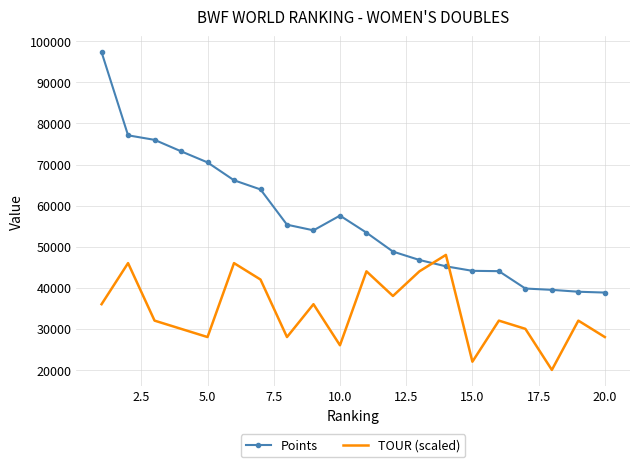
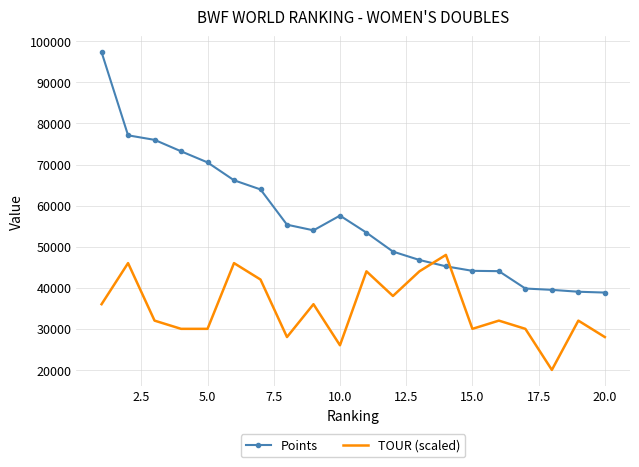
  {
    "Points": {
      "5.0": 71000,
      "10.0": 58000,
      "15.0": 44000,
      "20.0": 39000
    },
    "TOUR (scaled)": {
-     "5.0": 28000,
+     "5.0": 30000,
      "10.0": 26000,
-     "15.0": 22000,
+     "15.0": 30000,
      "20.0": 28000
    }
  }
